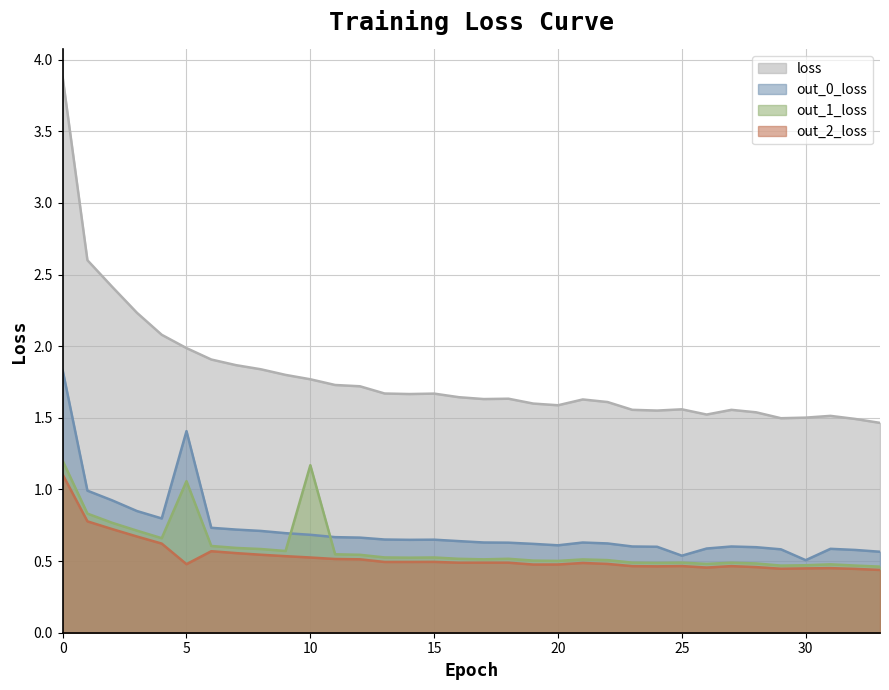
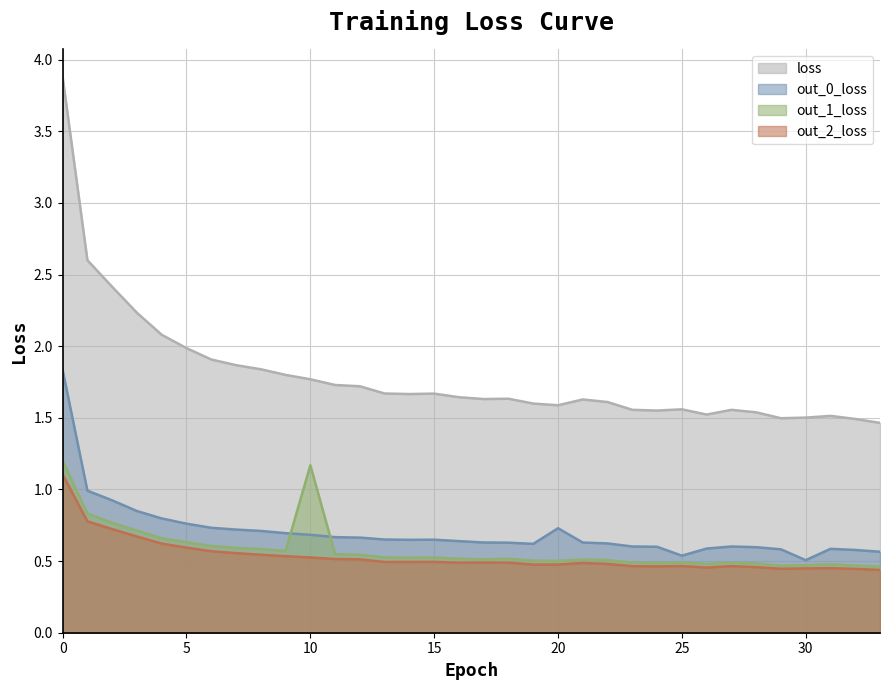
  {
    "loss": {
      "0": 3.88,
      "5": 1.99,
      "10": 1.77,
      "15": 1.67,
      "20": 1.59,
      "25": 1.56,
      "30": 1.50
    },
    "out_0_loss": {
      "0": 1.83,
-     "5": 1.41,
+     "5": 0.76,
      "10": 0.68,
      "15": 0.65,
-     "20": 0.61,
+     "20": 0.73,
      "25": 0.54,
      "30": 0.51
    },
    "out_1_loss": {
      "0": 1.20,
-     "5": 1.06,
+     "5": 0.63,
      "10": 1.17,
      "15": 0.53,
      "20": 0.50,
      "25": 0.49,
      "30": 0.47
    },
    "out_2_loss": {
      "0": 1.10,
-     "5": 0.48,
+     "5": 0.59,
      "10": 0.53,
      "15": 0.49,
      "20": 0.48,
      "25": 0.47,
      "30": 0.45
    }
  }
